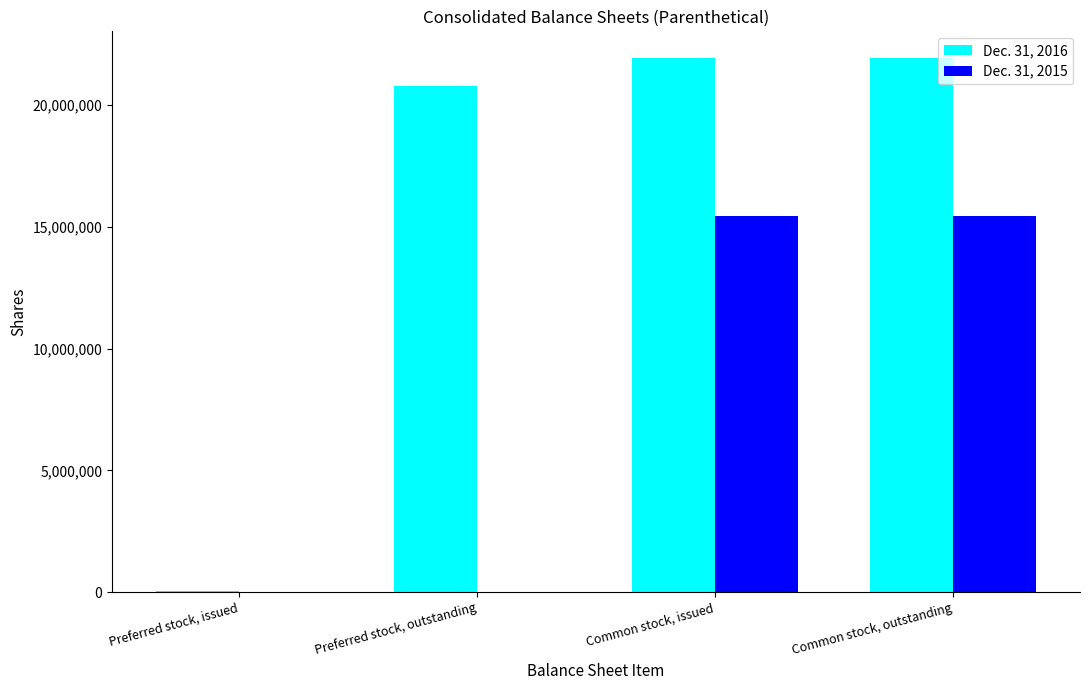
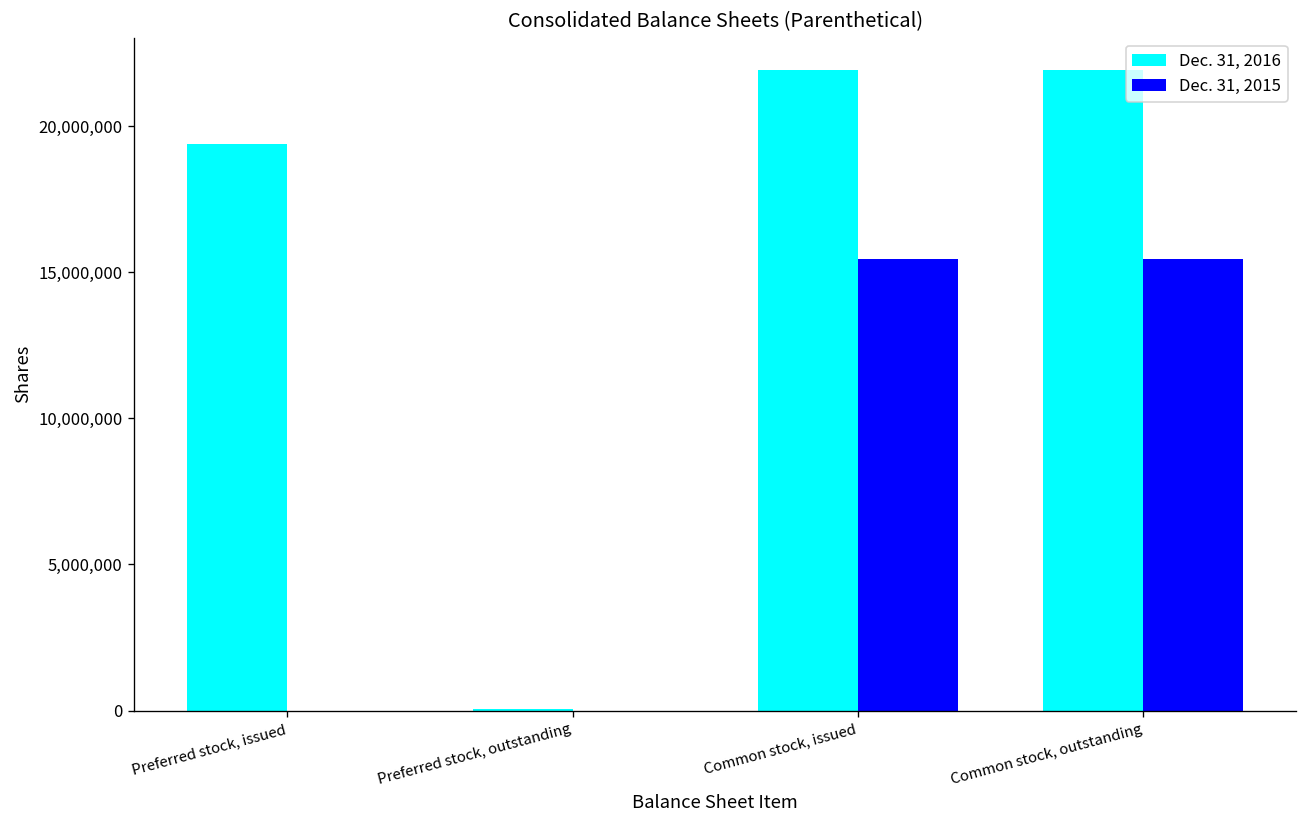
  {
    "Dec. 31, 2016": {
-     "Preferred stock, issued": "100,000",
-     "Preferred stock, outstanding": "20,800,000",
+     "Preferred stock, issued": "19,400,000",
+     "Preferred stock, outstanding": "100,000",
      "Common stock, issued": "21,900,000",
      "Common stock, outstanding": "21,900,000"
    },
    "Dec. 31, 2015": {
      "Preferred stock, issued": "0",
      "Preferred stock, outstanding": "0",
      "Common stock, issued": "15,400,000",
      "Common stock, outstanding": "15,400,000"
    }
  }
